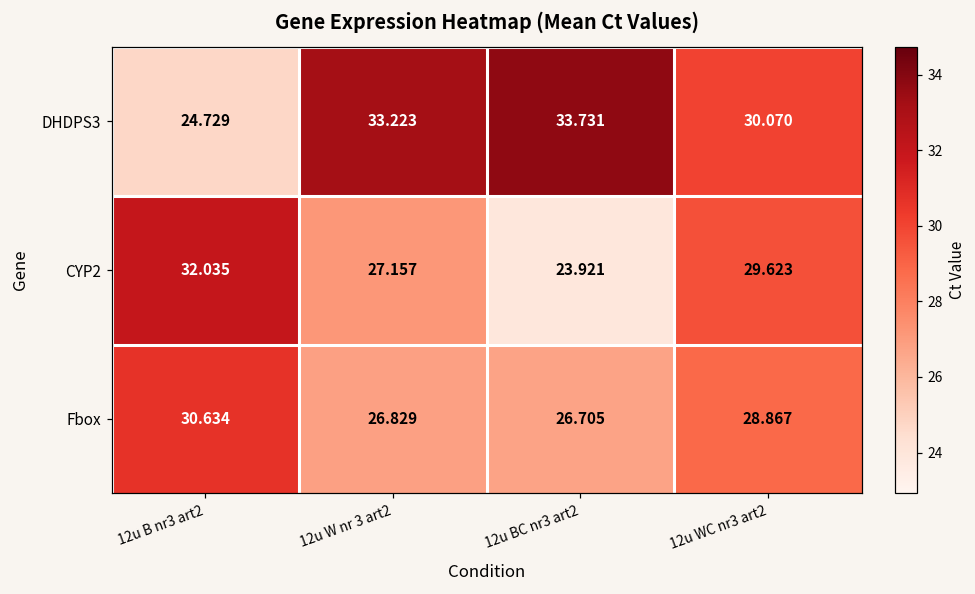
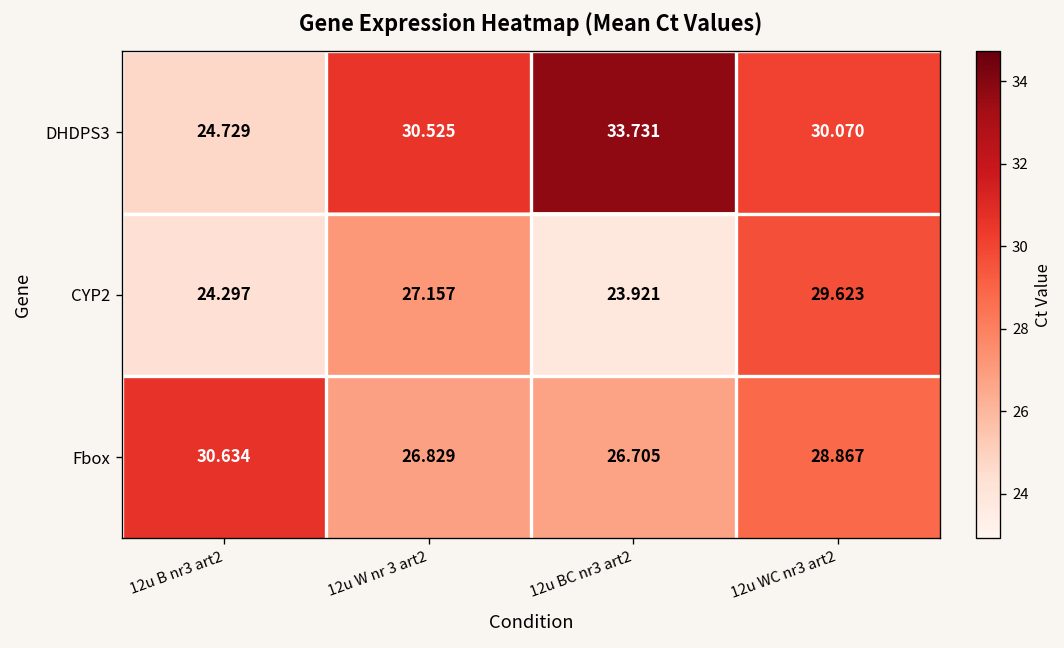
  {
    "DHDPS3": {
      "12u B nr3 art2": 24.729,
-     "12u W nr 3 art2": 33.223,
+     "12u W nr 3 art2": 30.525,
      "12u BC nr3 art2": 33.731,
      "12u WC nr3 art2": 30.070
    },
    "CYP2": {
-     "12u B nr3 art2": 32.035,
+     "12u B nr3 art2": 24.297,
      "12u W nr 3 art2": 27.157,
      "12u BC nr3 art2": 23.921,
      "12u WC nr3 art2": 29.623
    },
    "Fbox": {
      "12u B nr3 art2": 30.634,
      "12u W nr 3 art2": 26.829,
      "12u BC nr3 art2": 26.705,
      "12u WC nr3 art2": 28.867
    }
  }
